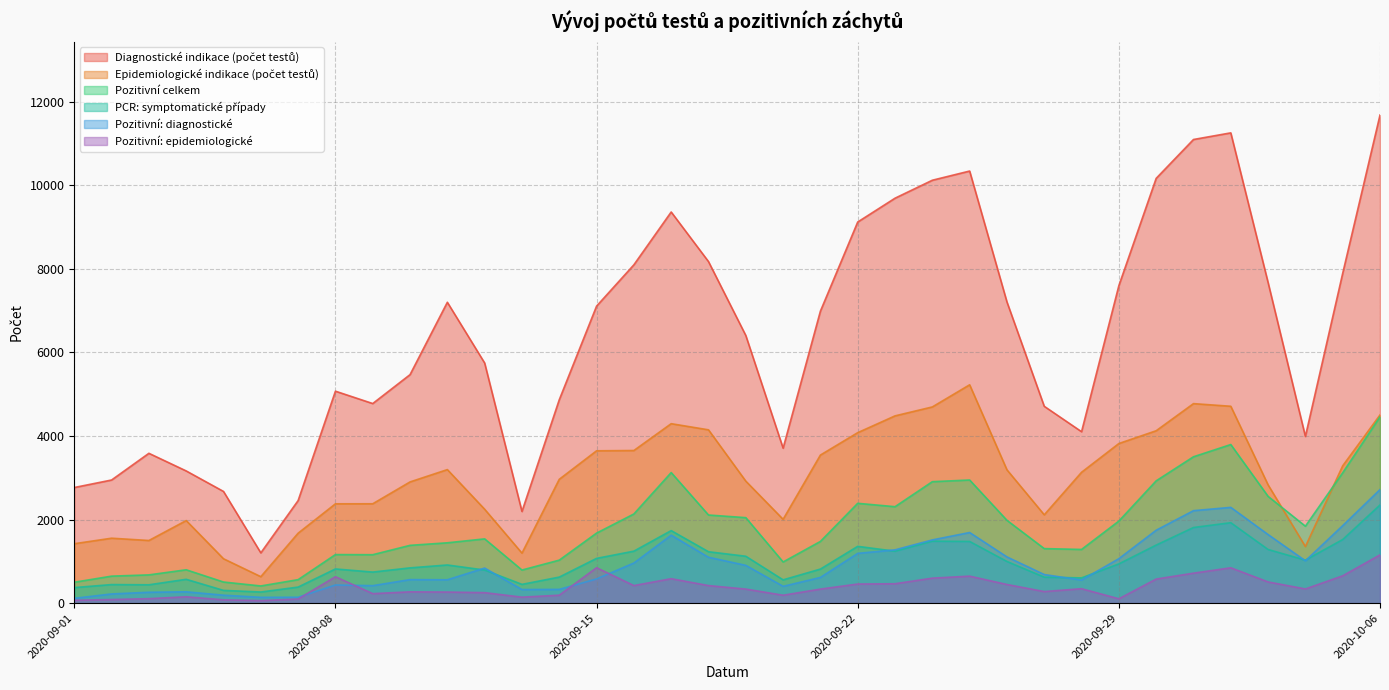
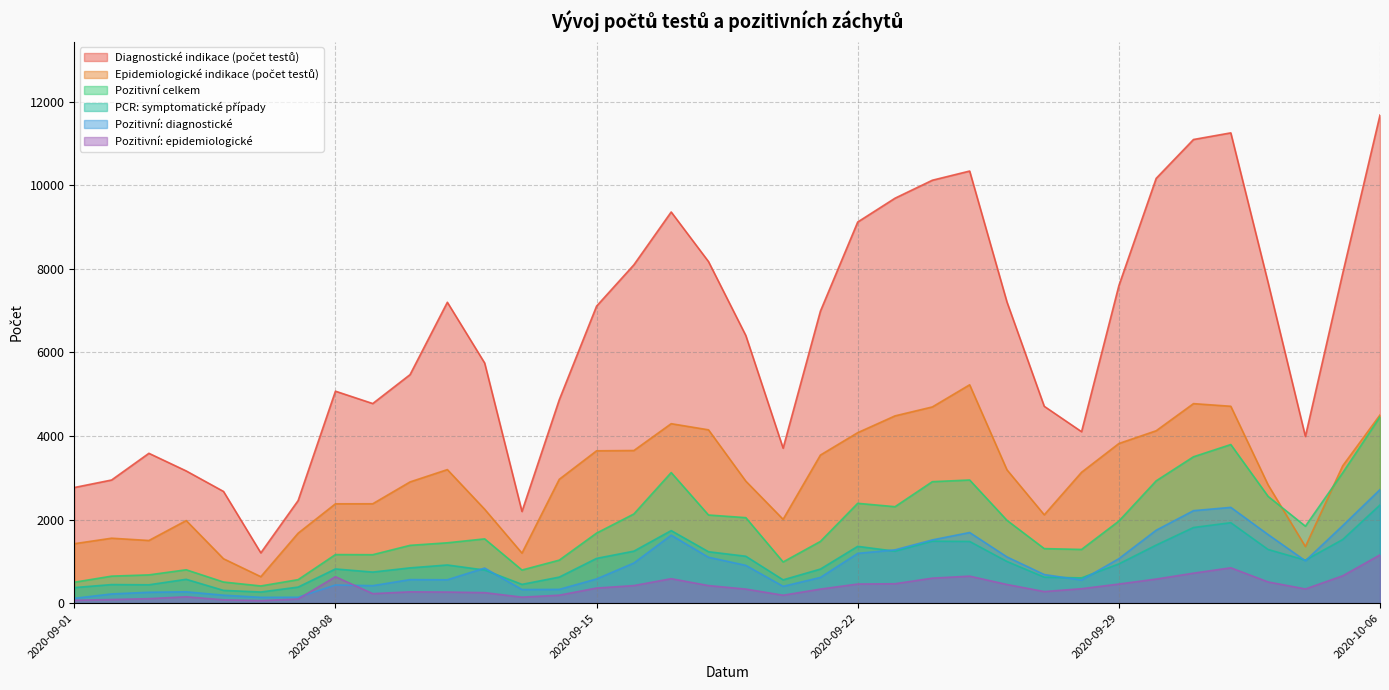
  {
    "Pozitivní: epidemiologické": {
      "2020-09-08": 600,
-     "2020-09-15": 800,
+     "2020-09-15": 400,
      "2020-09-22": 500,
-     "2020-09-29": 100,
+     "2020-09-29": 500,
      "2020-10-06": 1200
    }
  }
